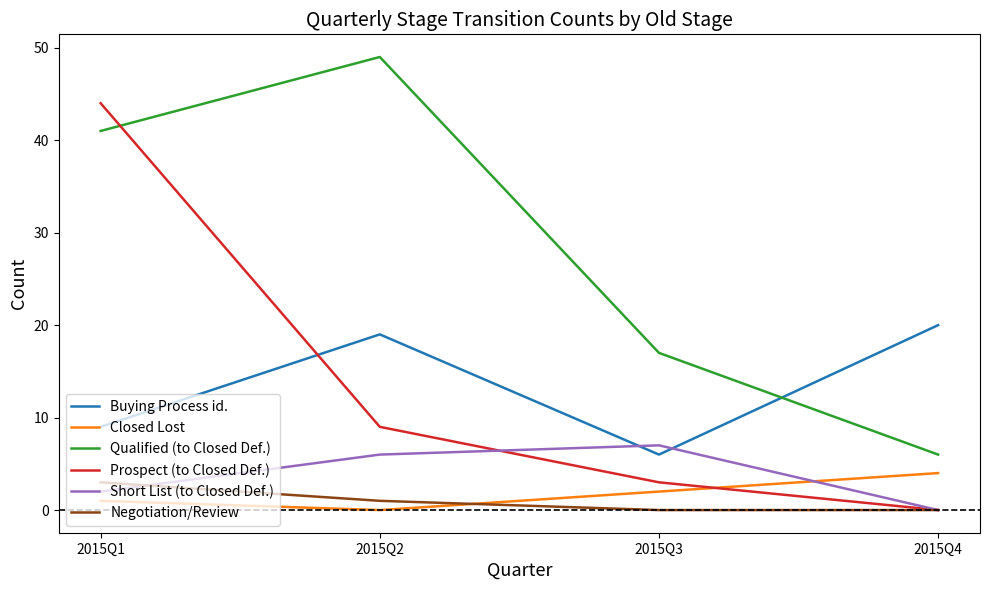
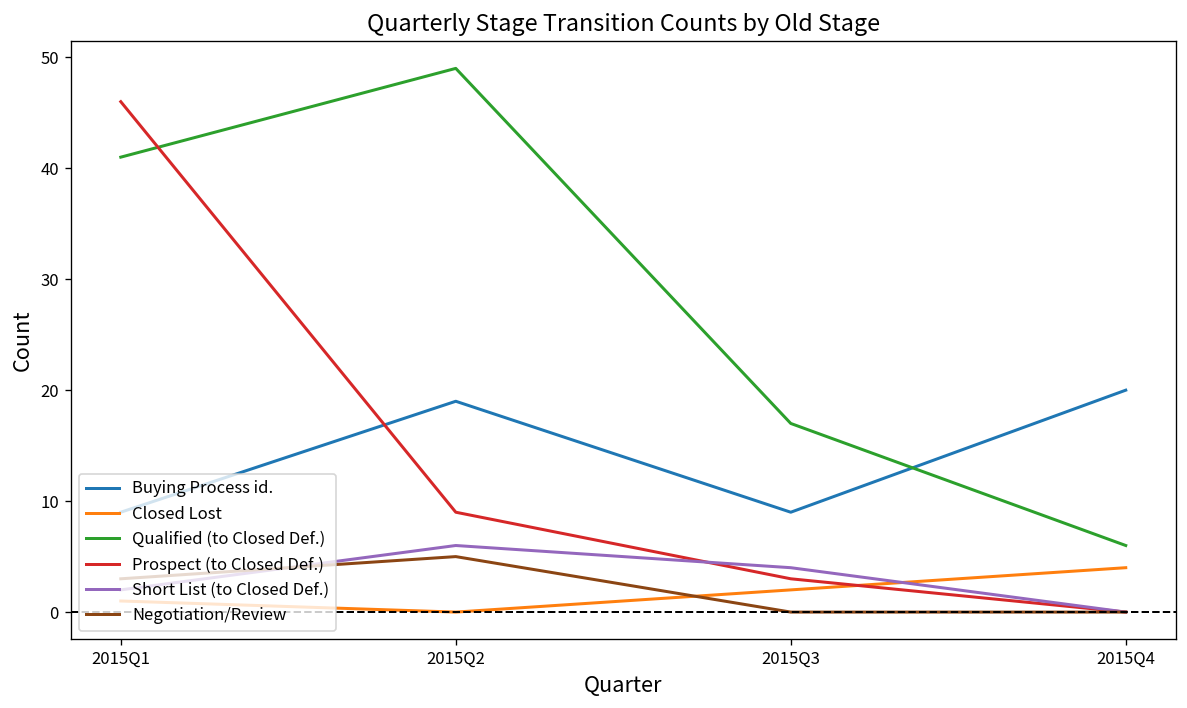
  {
    "Buying Process id.": {
      "2015Q2": 19,
-     "2015Q3": 6,
+     "2015Q3": 9,
      "2015Q4": 20
    },
    "Closed Lost": {
      "2015Q2": 0,
      "2015Q3": 2,
      "2015Q4": 4
    },
    "Qualified (to Closed Def.)": {
      "2015Q1": 41,
      "2015Q2": 49,
      "2015Q3": 17,
      "2015Q4": 6
    },
    "Prospect (to Closed Def.)": {
-     "2015Q1": 44,
+     "2015Q1": 46,
      "2015Q2": 9,
      "2015Q3": 3
    },
    "Short List (to Closed Def.)": {
      "2015Q2": 6,
-     "2015Q3": 7
+     "2015Q3": 4
    },
    "Negotiation/Review": {
-     "2015Q2": 1,
+     "2015Q2": 5,
      "2015Q3": 0
    }
  }
